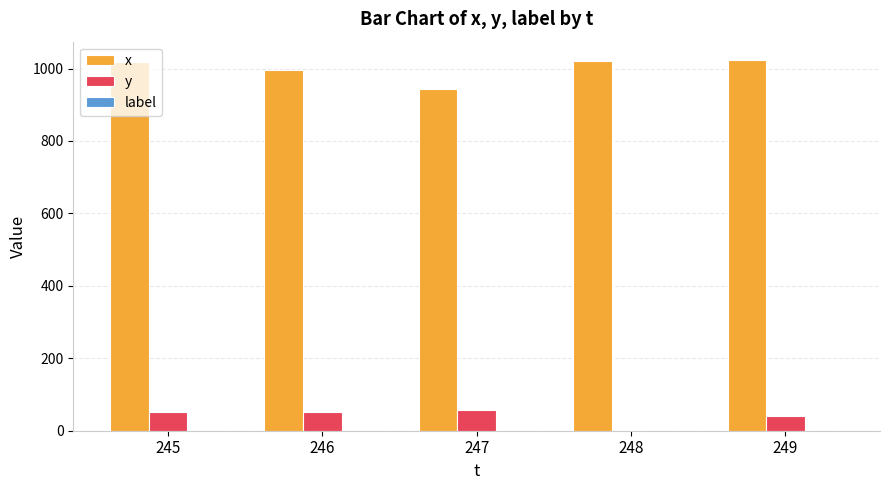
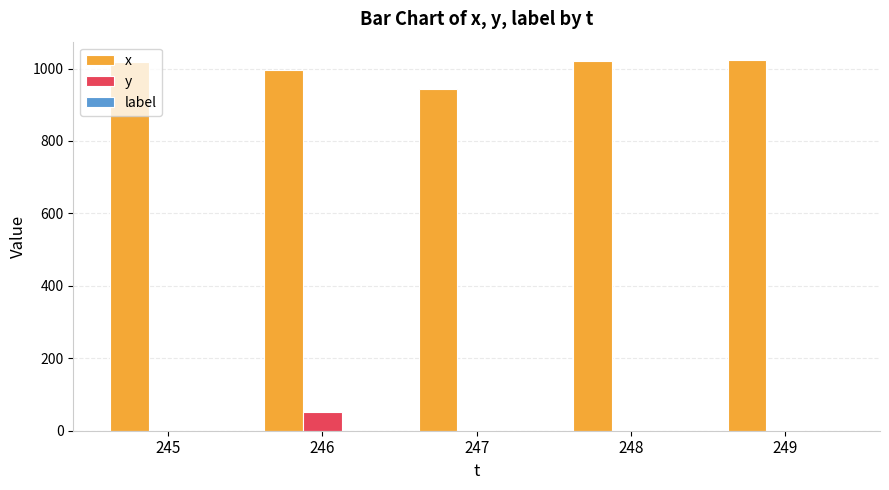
  {
    "x": {
      "246": 1000,
      "247": 940,
      "248": 1020,
      "249": 1020
    },
    "y": {
-     "245": 50,
+     "245": 0,
      "246": 50,
-     "247": 60,
-     "249": 40
+     "247": 0,
+     "249": 0
    },
    "label": {
      "245": 0,
      "246": 0,
      "247": 0,
      "248": 0,
      "249": 0
    }
  }
